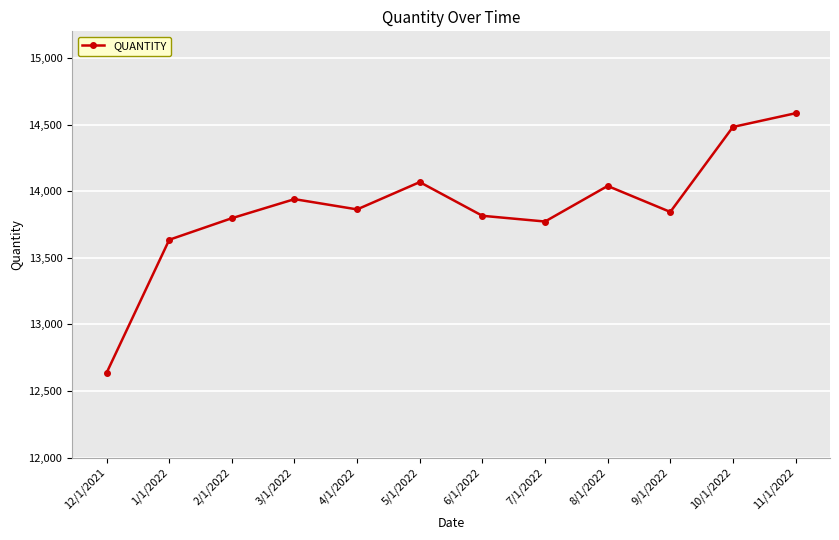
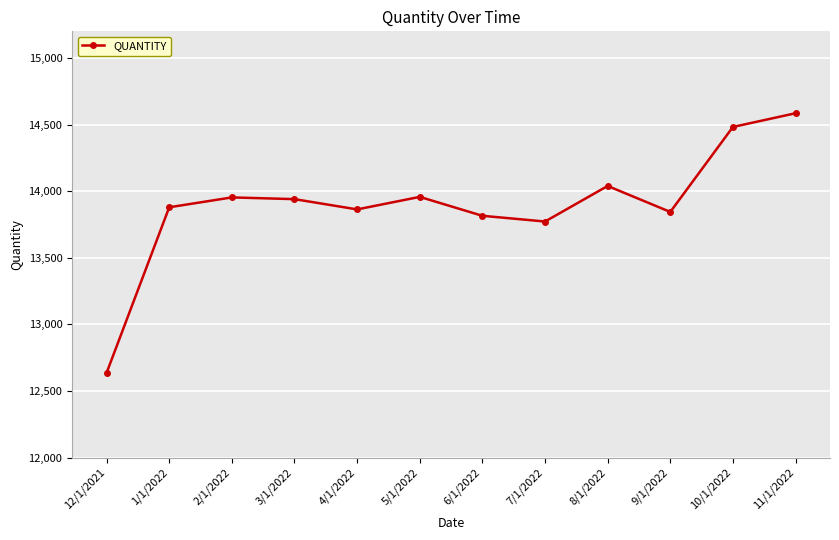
  {
    "12/1/2021": "12,640",
-   "1/1/2022": "13,640",
-   "2/1/2022": "13,800",
+   "1/1/2022": "13,880",
+   "2/1/2022": "13,950",
    "3/1/2022": "13,940",
    "4/1/2022": "13,860",
-   "5/1/2022": "14,070",
+   "5/1/2022": "13,960",
    "6/1/2022": "13,820",
    "7/1/2022": "13,770",
    "8/1/2022": "14,040",
    "9/1/2022": "13,840",
    "10/1/2022": "14,480",
    "11/1/2022": "14,590"
  }
